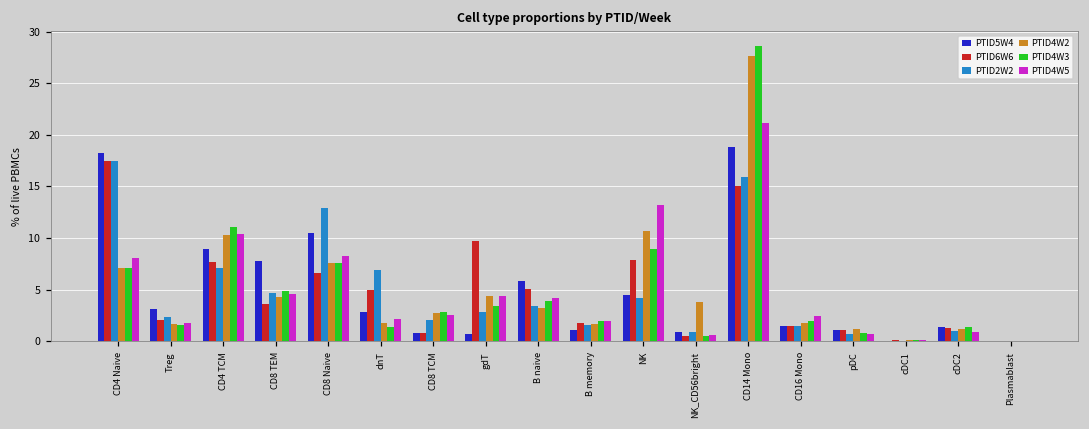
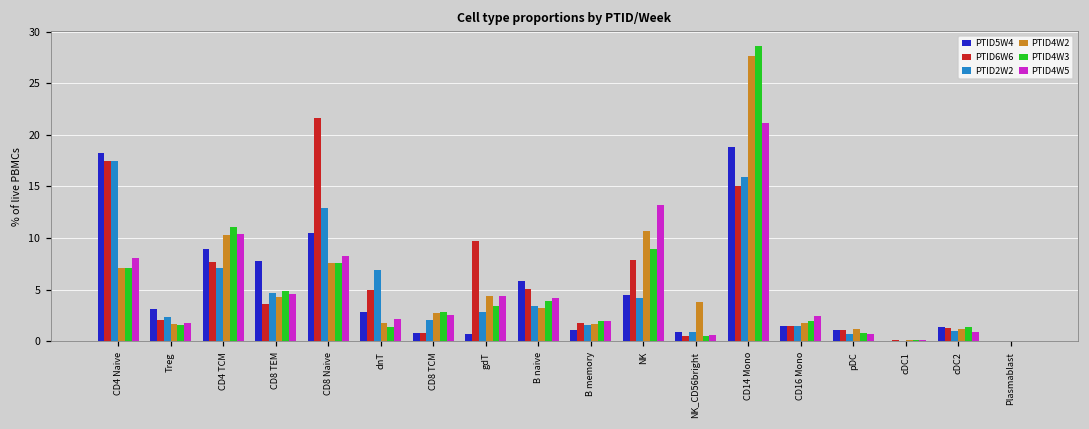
  {
    "PTID5W4": {
      "CD4 Naive": 18,
      "Treg": 3,
      "CD4 TCM": 9,
      "CD8 TEM": 8,
      "CD8 Naive": 10,
      "dnT": 3,
      "CD8 TCM": 1,
      "gdT": 1,
      "B naive": 6,
      "B memory": 1,
      "NK": 4,
      "NK_CD56bright": 1,
      "CD14 Mono": 19,
      "CD16 Mono": 1,
      "pDC": 1,
      "cDC2": 1
    },
    "PTID6W6": {
      "CD4 Naive": 17,
      "Treg": 2,
      "CD4 TCM": 8,
      "CD8 TEM": 4,
-     "CD8 Naive": 7,
+     "CD8 Naive": 22,
      "dnT": 5,
      "CD8 TCM": 1,
      "gdT": 10,
      "B naive": 5,
      "B memory": 2,
      "NK": 8,
      "NK_CD56bright": 1,
      "CD14 Mono": 15,
      "CD16 Mono": 2,
      "pDC": 1,
      "cDC2": 1
    },
    "PTID2W2": {
      "CD4 Naive": 18,
      "Treg": 2,
      "CD4 TCM": 7,
      "CD8 TEM": 5,
      "CD8 Naive": 13,
      "dnT": 7,
      "CD8 TCM": 2,
      "gdT": 3,
      "B naive": 3,
      "B memory": 2,
      "NK": 4,
      "NK_CD56bright": 1,
      "CD14 Mono": 16,
      "CD16 Mono": 1,
      "pDC": 1,
      "cDC2": 1
    },
    "PTID4W2": {
      "CD4 Naive": 7,
      "Treg": 2,
      "CD4 TCM": 10,
      "CD8 TEM": 4,
      "CD8 Naive": 8,
      "dnT": 2,
      "CD8 TCM": 3,
      "gdT": 4,
      "B naive": 3,
      "B memory": 2,
      "NK": 11,
      "NK_CD56bright": 4,
      "CD14 Mono": 28,
      "CD16 Mono": 2,
      "pDC": 1,
      "cDC2": 1
    },
    "PTID4W3": {
      "CD4 Naive": 7,
      "Treg": 2,
      "CD4 TCM": 11,
      "CD8 TEM": 5,
      "CD8 Naive": 8,
      "dnT": 1,
      "CD8 TCM": 3,
      "gdT": 3,
      "B naive": 4,
      "B memory": 2,
      "NK": 9,
      "NK_CD56bright": 0,
      "CD14 Mono": 29,
      "CD16 Mono": 2,
      "pDC": 1,
      "cDC2": 1
    },
    "PTID4W5": {
      "CD4 Naive": 8,
      "Treg": 2,
      "CD4 TCM": 10,
      "CD8 TEM": 5,
      "CD8 Naive": 8,
      "dnT": 2,
      "CD8 TCM": 3,
      "gdT": 4,
      "B naive": 4,
      "B memory": 2,
      "NK": 13,
      "NK_CD56bright": 1,
      "CD14 Mono": 21,
      "CD16 Mono": 2,
      "pDC": 1,
      "cDC2": 1
    }
  }
